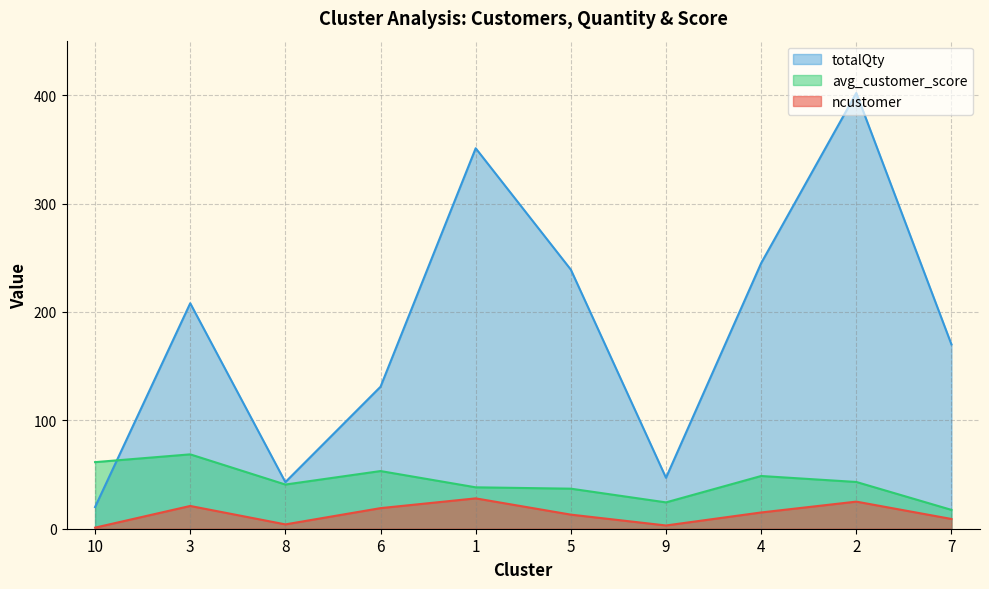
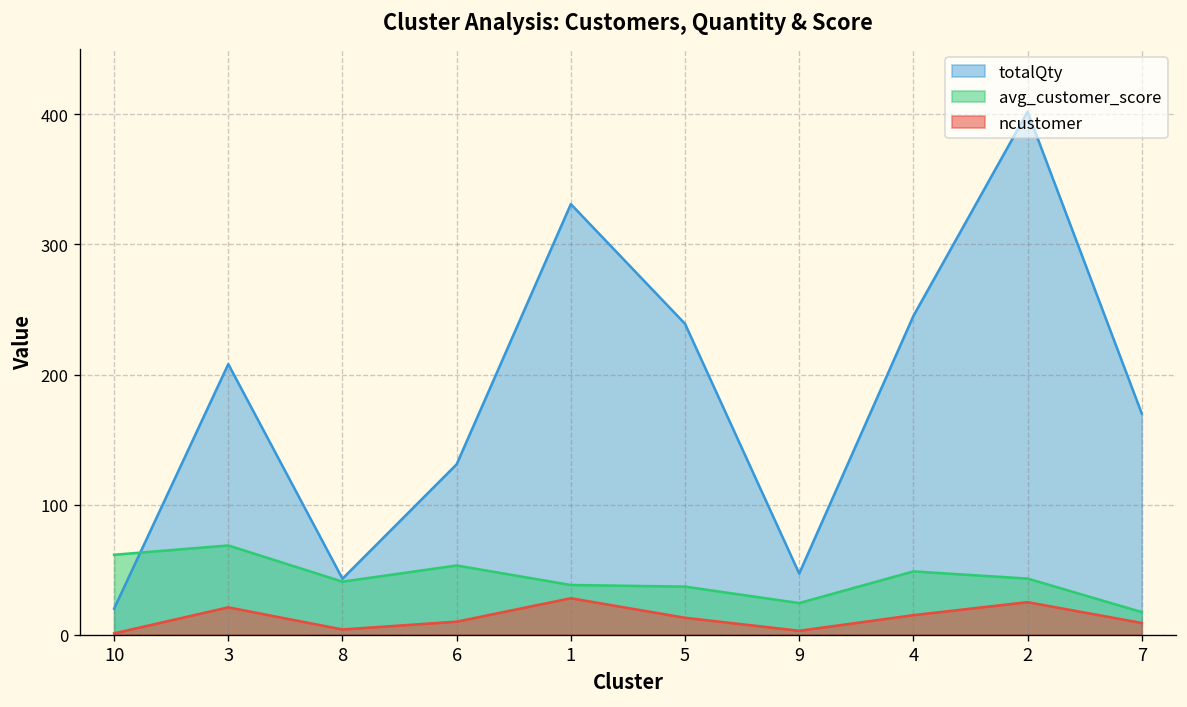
  {
    "totalQty": {
      "10": 20,
      "3": 208,
      "6": 131,
-     "1": 351,
+     "1": 331,
      "5": 239,
      "9": 47,
      "4": 245,
      "7": 170
    },
    "avg_customer_score": {
      "10": 61,
      "3": 69,
      "6": 53,
      "1": 38,
      "5": 37,
      "9": 24,
      "4": 49,
      "2": 43,
      "7": 17
    },
    "ncustomer": {
      "10": 1,
      "3": 21,
      "8": 4,
-     "6": 19,
+     "6": 10,
      "1": 28,
      "5": 13,
      "9": 3,
      "4": 15,
      "2": 25,
      "7": 9
    }
  }
